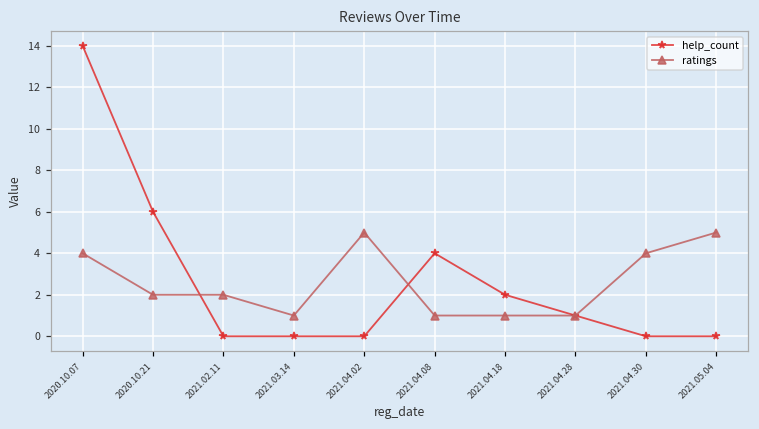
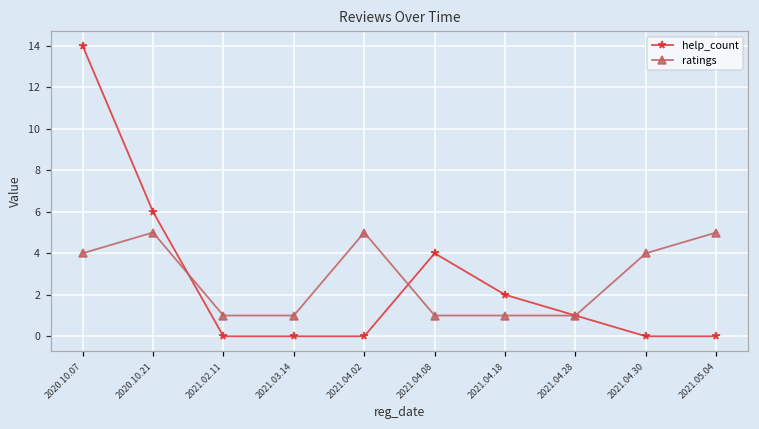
  {
    "help_count": {
      "2020.10.07": 14,
      "2020.10.21": 6,
      "2021.02.11": 0,
      "2021.03.14": 0,
      "2021.04.02": 0,
      "2021.04.08": 4,
      "2021.04.18": 2,
      "2021.04.30": 0,
      "2021.05.04": 0
    },
    "ratings": {
      "2020.10.07": 4,
-     "2020.10.21": 2,
-     "2021.02.11": 2,
+     "2020.10.21": 5,
+     "2021.02.11": 1,
      "2021.03.14": 1,
      "2021.04.02": 5,
      "2021.04.08": 1,
      "2021.04.18": 1,
      "2021.04.30": 4,
      "2021.05.04": 5
    }
  }
